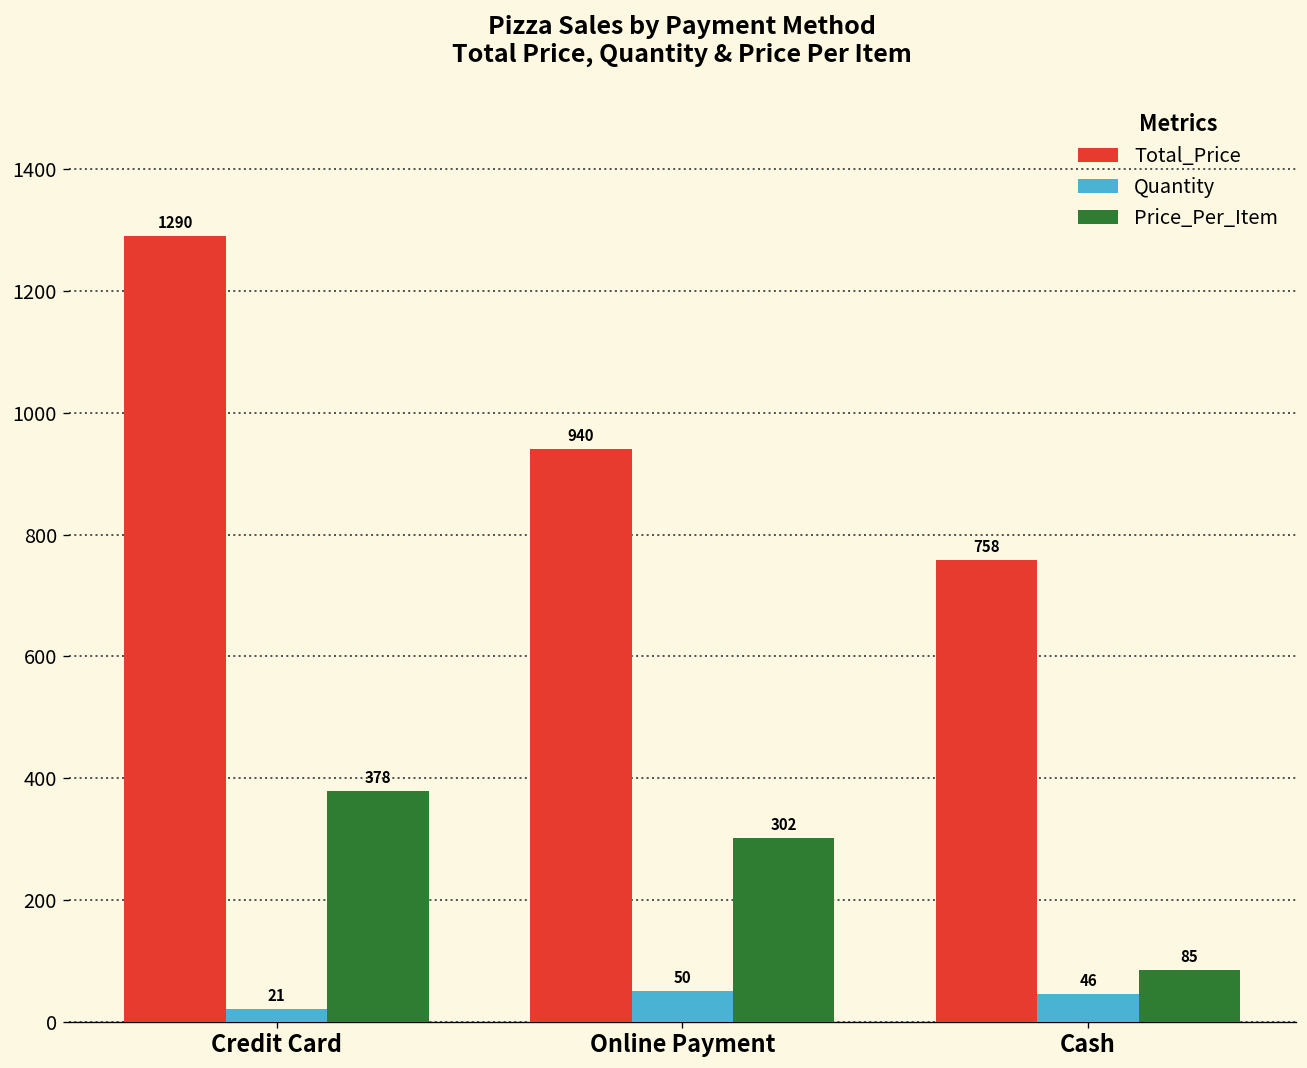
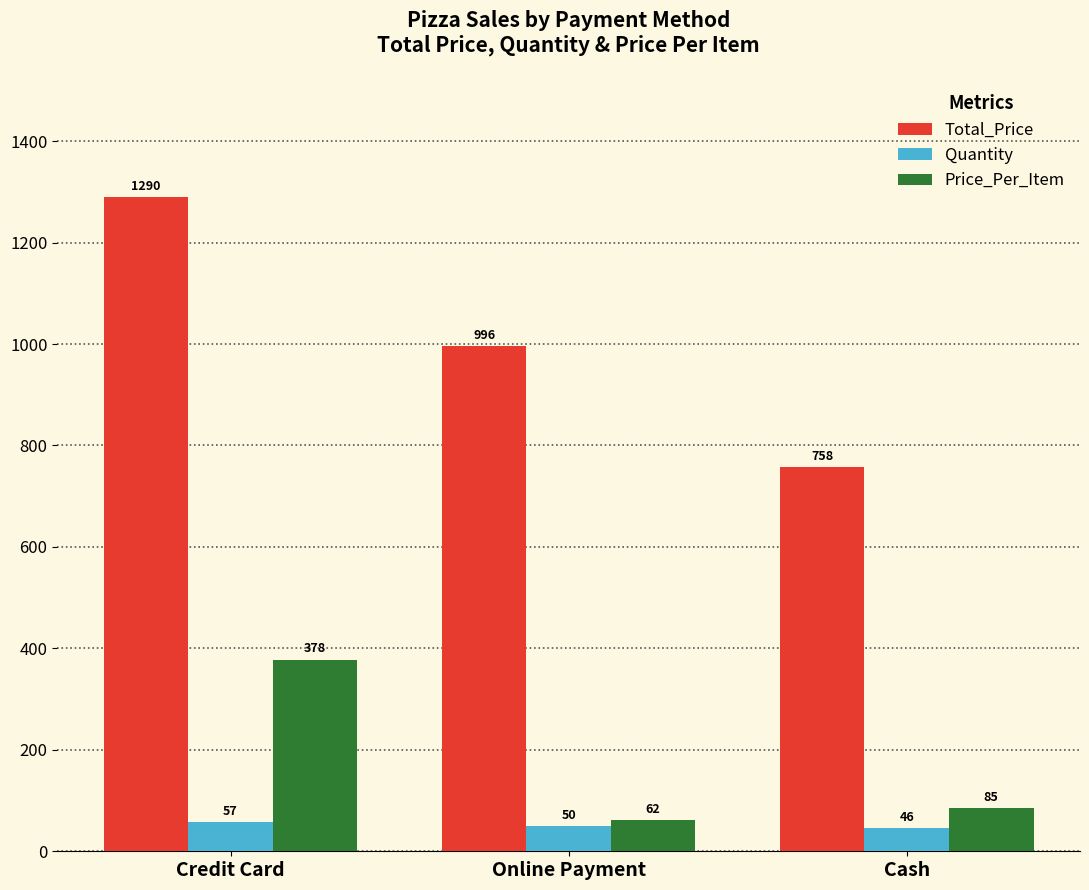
  {
    "Total_Price": {
      "Credit Card": 1290,
-     "Online Payment": 940,
+     "Online Payment": 996,
      "Cash": 758
    },
    "Quantity": {
-     "Credit Card": 21,
+     "Credit Card": 57,
      "Online Payment": 50,
      "Cash": 46
    },
    "Price_Per_Item": {
      "Credit Card": 378,
-     "Online Payment": 302,
+     "Online Payment": 62,
      "Cash": 85
    }
  }
